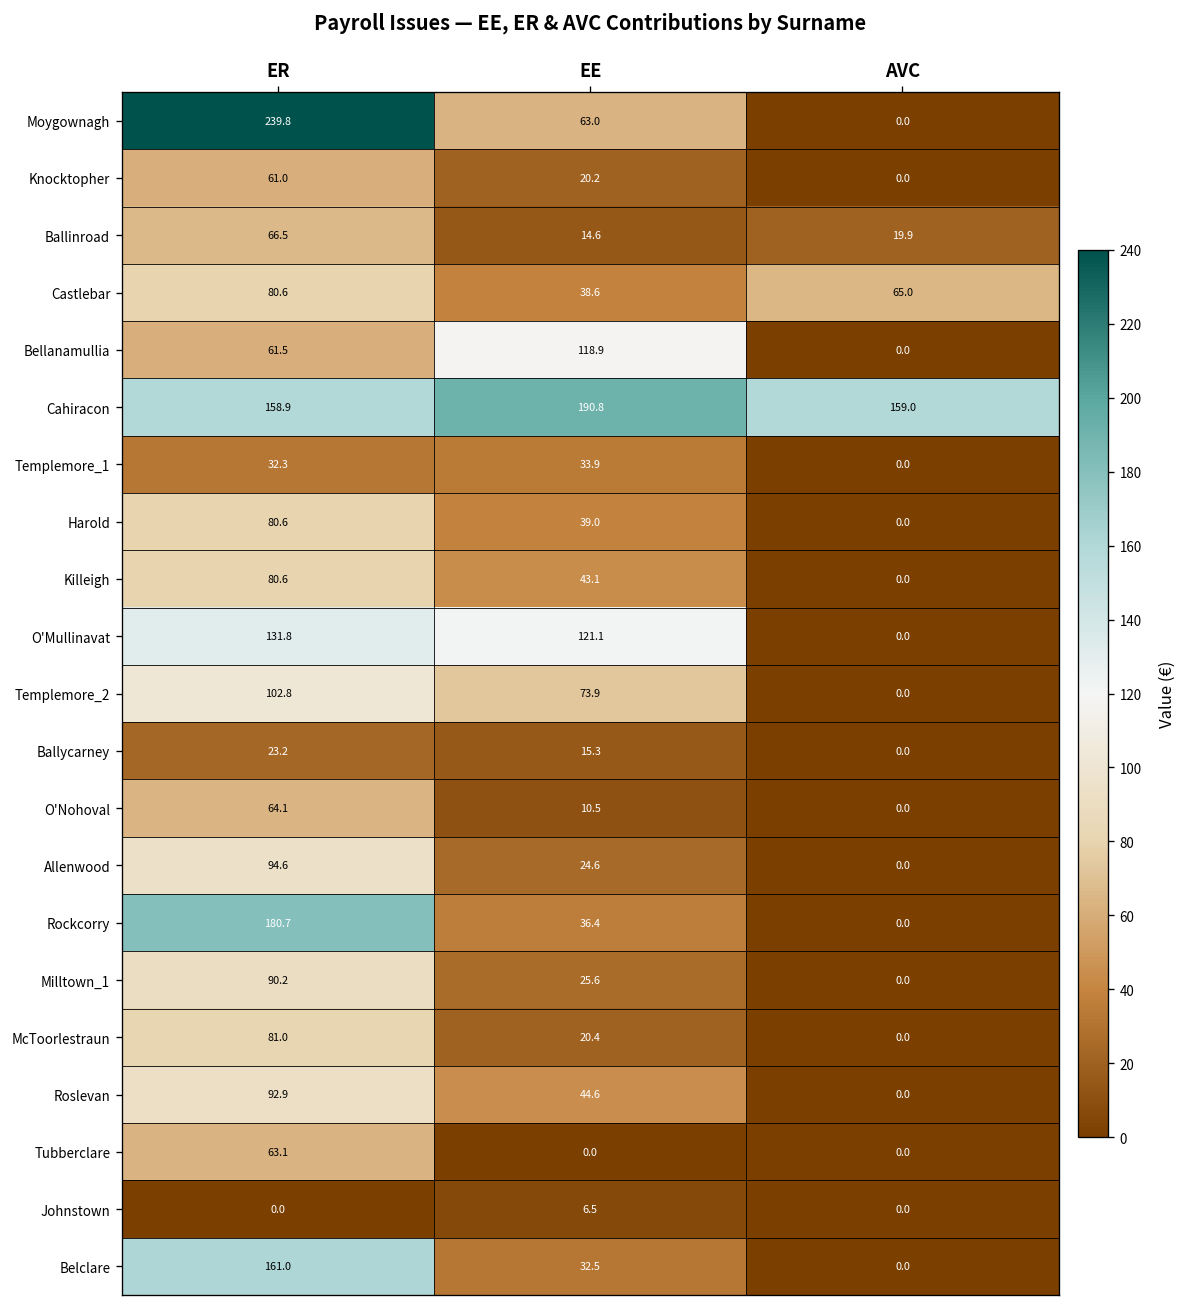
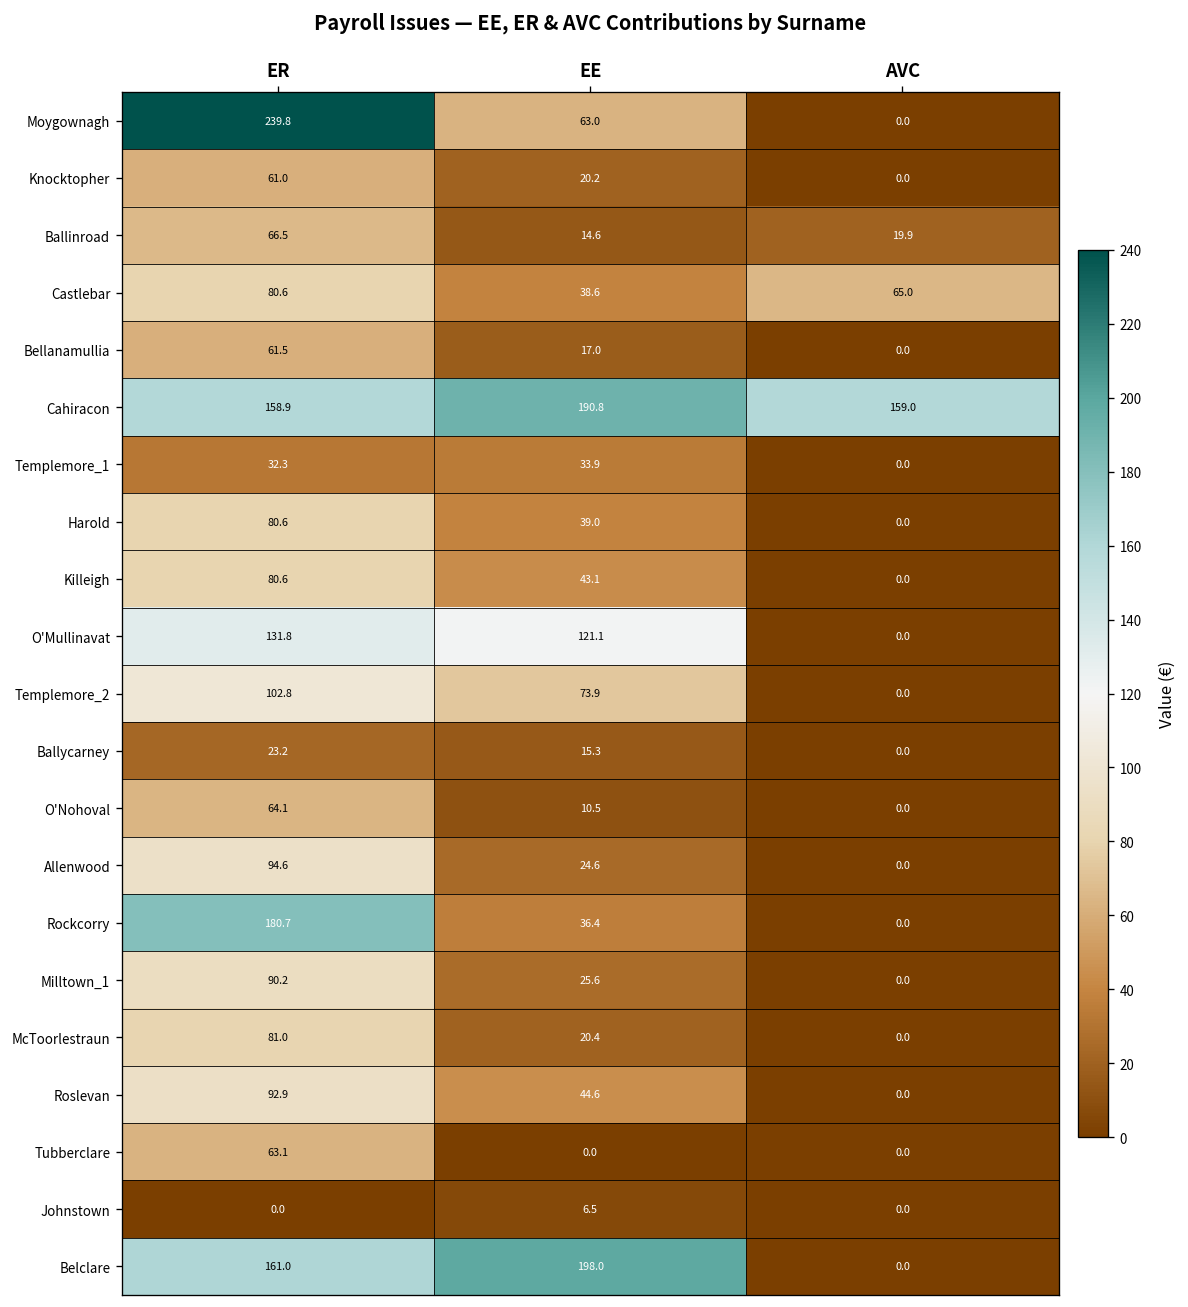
  {
    "Moygownagh": {
      "ER": 239.8,
      "EE": 63.0,
      "AVC": 0.0
    },
    "Knocktopher": {
      "ER": 61.0,
      "EE": 20.2,
      "AVC": 0.0
    },
    "Ballinroad": {
      "ER": 66.5,
      "EE": 14.6,
      "AVC": 19.9
    },
    "Castlebar": {
      "ER": 80.6,
      "EE": 38.6,
      "AVC": 65.0
    },
    "Bellanamullia": {
      "ER": 61.5,
-     "EE": 118.9,
+     "EE": 17.0,
      "AVC": 0.0
    },
    "Cahiracon": {
      "ER": 158.9,
      "EE": 190.8,
      "AVC": 159.0
    },
    "Templemore_1": {
      "ER": 32.3,
      "EE": 33.9,
      "AVC": 0.0
    },
    "Harold": {
      "ER": 80.6,
      "EE": 39.0,
      "AVC": 0.0
    },
    "Killeigh": {
      "ER": 80.6,
      "EE": 43.1,
      "AVC": 0.0
    },
    "O'Mullinavat": {
      "ER": 131.8,
      "EE": 121.1,
      "AVC": 0.0
    },
    "Templemore_2": {
      "ER": 102.8,
      "EE": 73.9,
      "AVC": 0.0
    },
    "Ballycarney": {
      "ER": 23.2,
      "EE": 15.3,
      "AVC": 0.0
    },
    "O'Nohoval": {
      "ER": 64.1,
      "EE": 10.5,
      "AVC": 0.0
    },
    "Allenwood": {
      "ER": 94.6,
      "EE": 24.6,
      "AVC": 0.0
    },
    "Rockcorry": {
      "ER": 180.7,
      "EE": 36.4,
      "AVC": 0.0
    },
    "Milltown_1": {
      "ER": 90.2,
      "EE": 25.6,
      "AVC": 0.0
    },
    "McToorlestraun": {
      "ER": 81.0,
      "EE": 20.4,
      "AVC": 0.0
    },
    "Roslevan": {
      "ER": 92.9,
      "EE": 44.6,
      "AVC": 0.0
    },
    "Tubberclare": {
      "ER": 63.1,
      "EE": 0.0,
      "AVC": 0.0
    },
    "Johnstown": {
      "ER": 0.0,
      "EE": 6.5,
      "AVC": 0.0
    },
    "Belclare": {
      "ER": 161.0,
-     "EE": 32.5,
+     "EE": 198.0,
      "AVC": 0.0
    }
  }
